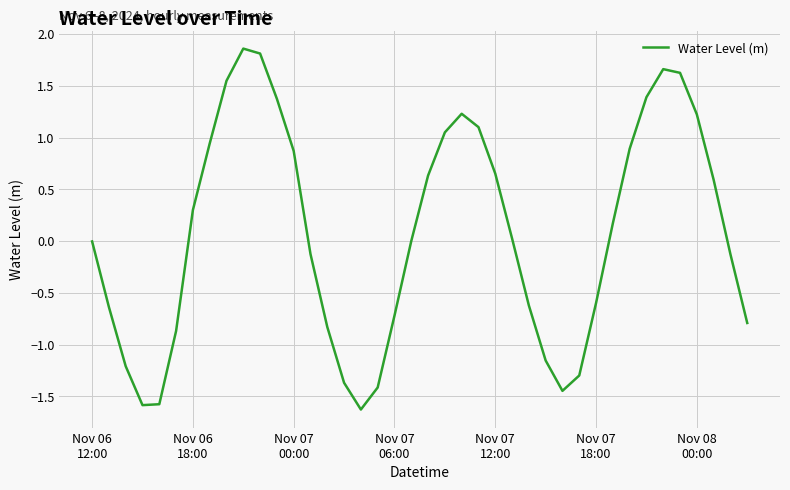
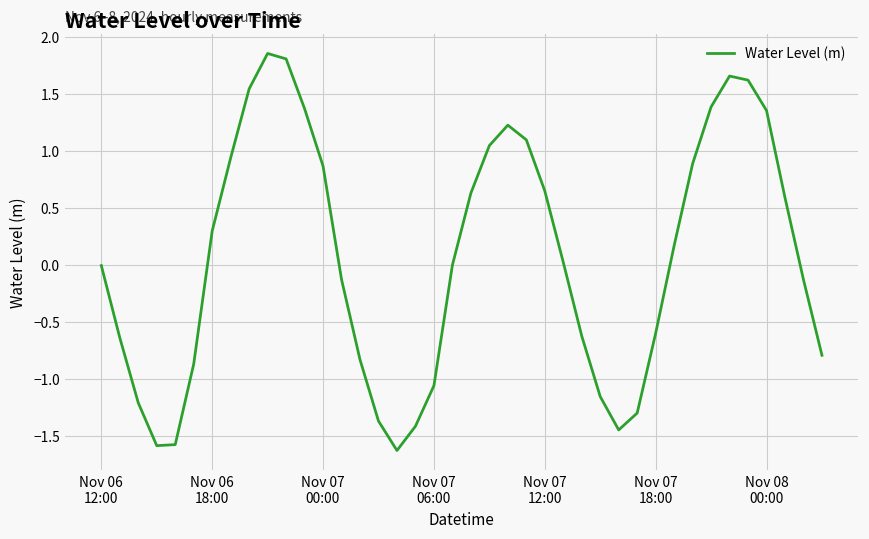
  {
    "Nov 06 12:00": 0.00,
    "Nov 06 18:00": 0.30,
    "Nov 07 00:00": 0.87,
-   "Nov 07 06:00": -0.72,
+   "Nov 07 06:00": -1.06,
    "Nov 07 12:00": 0.65,
    "Nov 07 18:00": -0.60,
-   "Nov 08 00:00": 1.22
+   "Nov 08 00:00": 1.36
  }
